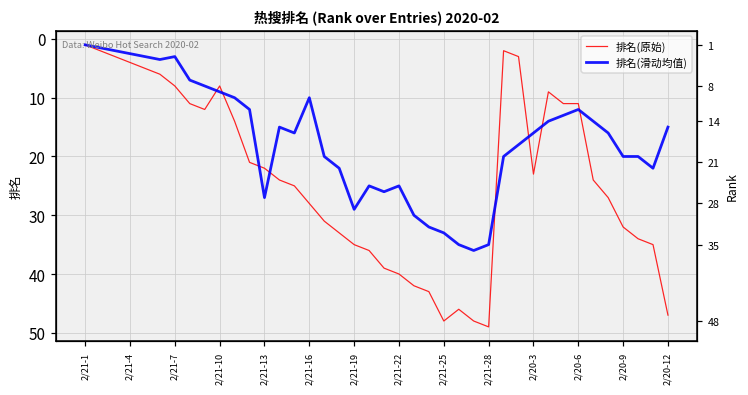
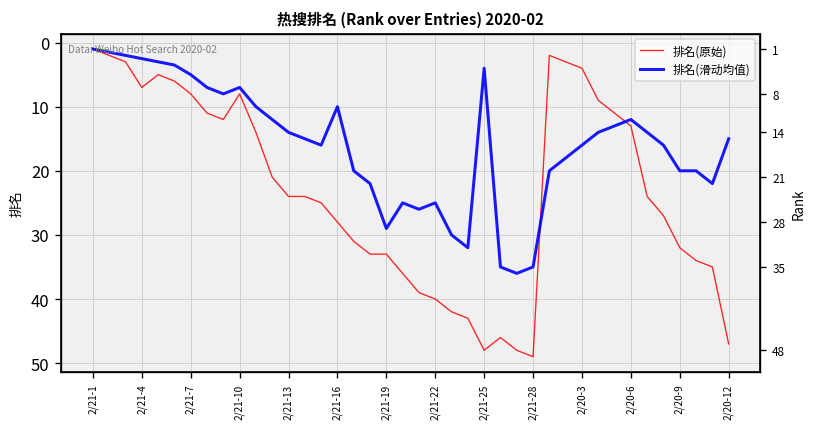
  {
    "排名(原始)": {
-     "2/21-4": 4,
+     "2/21-4": 7,
      "2/21-7": 8,
      "2/21-10": 8,
-     "2/21-13": 22,
+     "2/21-13": 24,
      "2/21-16": 28,
-     "2/21-19": 35,
+     "2/21-19": 33,
      "2/21-22": 40,
      "2/21-25": 48,
      "2/21-28": 49,
-     "2/20-3": 23,
-     "2/20-6": 11,
+     "2/20-3": 4,
+     "2/20-6": 13,
      "2/20-9": 32,
      "2/20-12": 47
    },
    "排名(滑动均值)": {
      "2/21-4": 3,
-     "2/21-7": 3,
-     "2/21-10": 9,
-     "2/21-13": 27,
+     "2/21-7": 5,
+     "2/21-10": 7,
+     "2/21-13": 14,
      "2/21-16": 10,
      "2/21-19": 29,
      "2/21-22": 25,
-     "2/21-25": 33,
+     "2/21-25": 4,
      "2/21-28": 35,
      "2/20-3": 16,
      "2/20-6": 12,
      "2/20-9": 20,
      "2/20-12": 15
    }
  }
